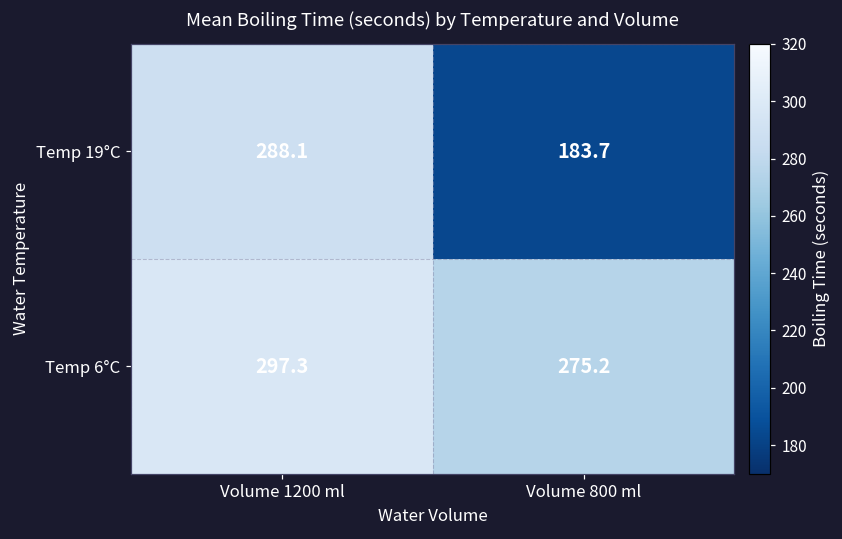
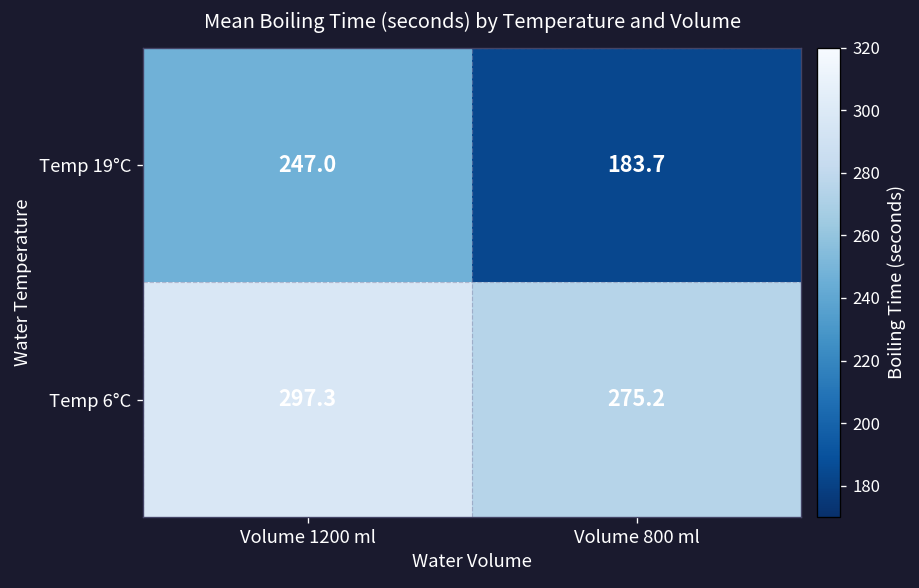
  {
    "Temp 19°C": {
-     "Volume 1200 ml": 288.1,
+     "Volume 1200 ml": 247.0,
      "Volume 800 ml": 183.7
    },
    "Temp 6°C": {
      "Volume 800 ml": 275.2
    }
  }
